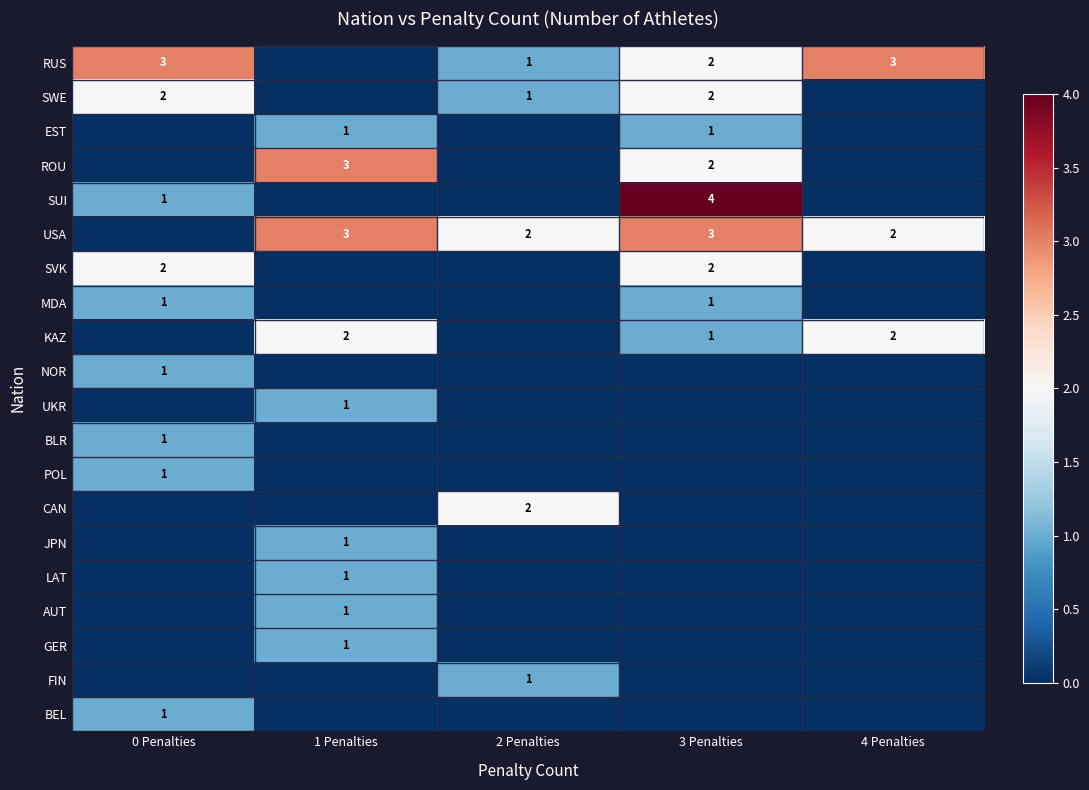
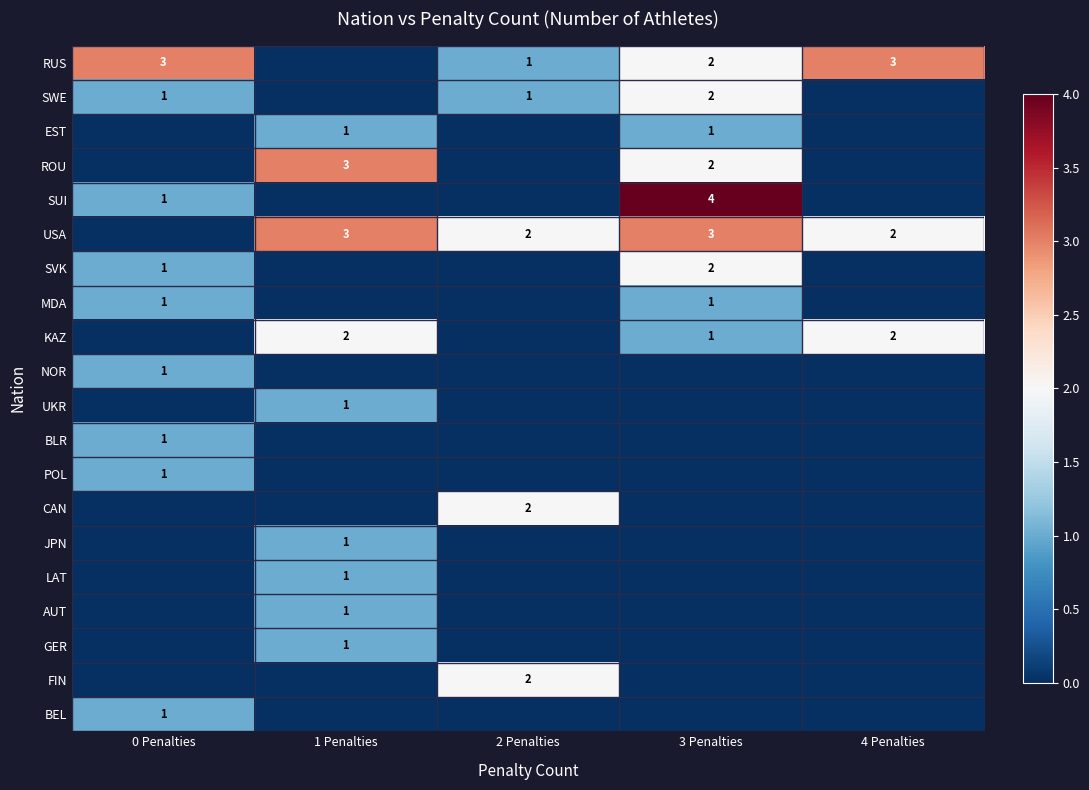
  {
    "RUS": {
      "0 Penalties": 3,
      "2 Penalties": 1,
      "3 Penalties": 2,
      "4 Penalties": 3
    },
    "SWE": {
-     "0 Penalties": 2,
+     "0 Penalties": 1,
      "2 Penalties": 1,
      "3 Penalties": 2
    },
    "EST": {
      "1 Penalties": 1,
      "3 Penalties": 1
    },
    "ROU": {
      "1 Penalties": 3,
      "3 Penalties": 2
    },
    "SUI": {
      "0 Penalties": 1,
      "3 Penalties": 4
    },
    "USA": {
      "1 Penalties": 3,
      "2 Penalties": 2,
      "3 Penalties": 3,
      "4 Penalties": 2
    },
    "SVK": {
-     "0 Penalties": 2,
+     "0 Penalties": 1,
      "3 Penalties": 2
    },
    "MDA": {
      "0 Penalties": 1,
      "3 Penalties": 1
    },
    "KAZ": {
      "1 Penalties": 2,
      "3 Penalties": 1,
      "4 Penalties": 2
    },
    "NOR": {
      "0 Penalties": 1
    },
    "UKR": {
      "1 Penalties": 1
    },
    "BLR": {
      "0 Penalties": 1
    },
    "POL": {
      "0 Penalties": 1
    },
    "CAN": {
      "2 Penalties": 2
    },
    "JPN": {
      "1 Penalties": 1
    },
    "LAT": {
      "1 Penalties": 1
    },
    "AUT": {
      "1 Penalties": 1
    },
    "GER": {
      "1 Penalties": 1
    },
    "FIN": {
-     "2 Penalties": 1
+     "2 Penalties": 2
    },
    "BEL": {
      "0 Penalties": 1
    }
  }
